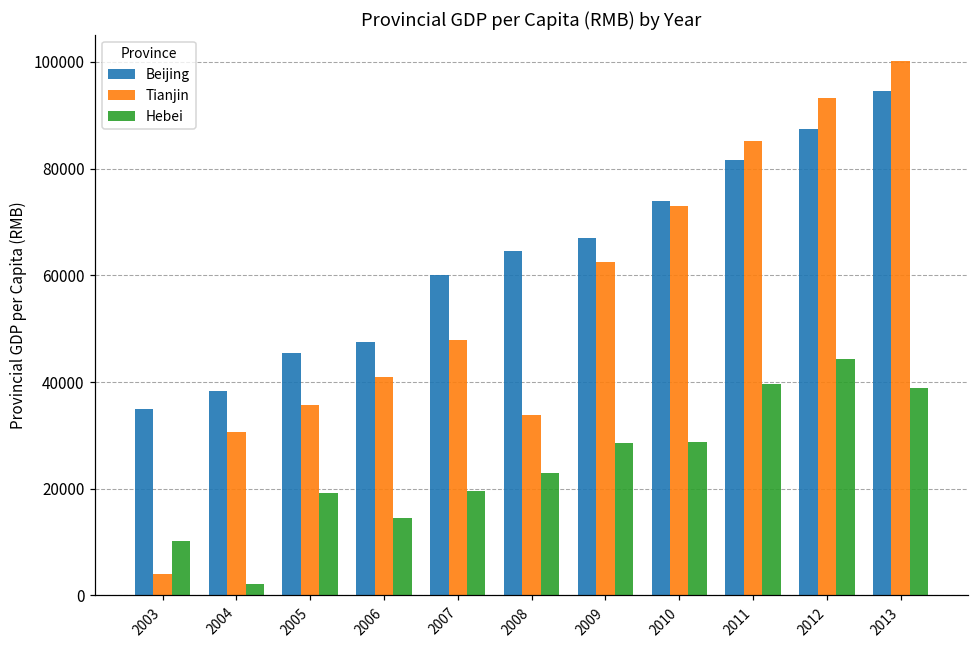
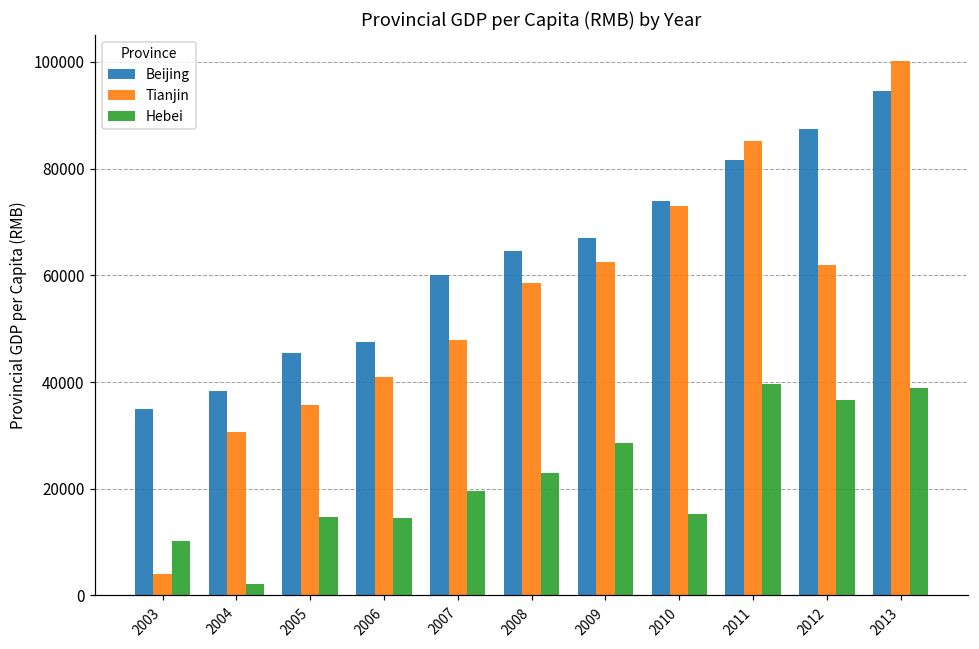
  {
    "Beijing": {
      "2003": 35000,
      "2004": 38000,
      "2005": 45000,
      "2006": 48000,
      "2007": 60000,
      "2008": 64000,
      "2009": 67000,
      "2010": 74000,
      "2011": 82000,
      "2012": 87000,
      "2013": 95000
    },
    "Tianjin": {
      "2003": 4000,
      "2004": 31000,
      "2005": 36000,
      "2006": 41000,
      "2007": 48000,
-     "2008": 34000,
+     "2008": 59000,
      "2009": 63000,
      "2010": 73000,
      "2011": 85000,
-     "2012": 93000,
+     "2012": 62000,
      "2013": 100000
    },
    "Hebei": {
      "2003": 10000,
      "2004": 2000,
-     "2005": 19000,
+     "2005": 15000,
      "2006": 14000,
      "2007": 20000,
      "2008": 23000,
      "2009": 29000,
-     "2010": 29000,
+     "2010": 15000,
      "2011": 40000,
-     "2012": 44000,
+     "2012": 37000,
      "2013": 39000
    }
  }
